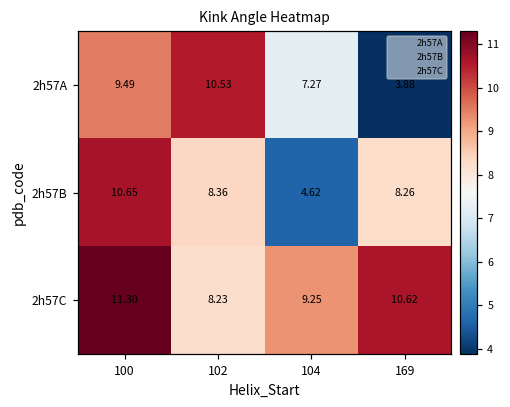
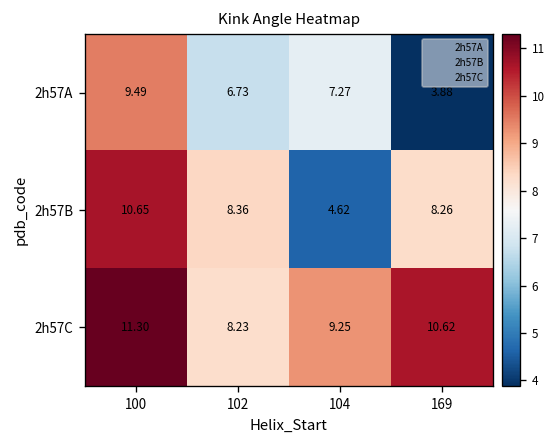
  {
    "2h57A": {
      "100": 9.49,
-     "102": 10.53,
+     "102": 6.73,
      "104": 7.27
    },
    "2h57B": {
      "100": 10.65,
      "102": 8.36,
      "104": 4.62,
      "169": 8.26
    },
    "2h57C": {
      "100": 11.30,
      "102": 8.23,
      "104": 9.25,
      "169": 10.62
    }
  }
